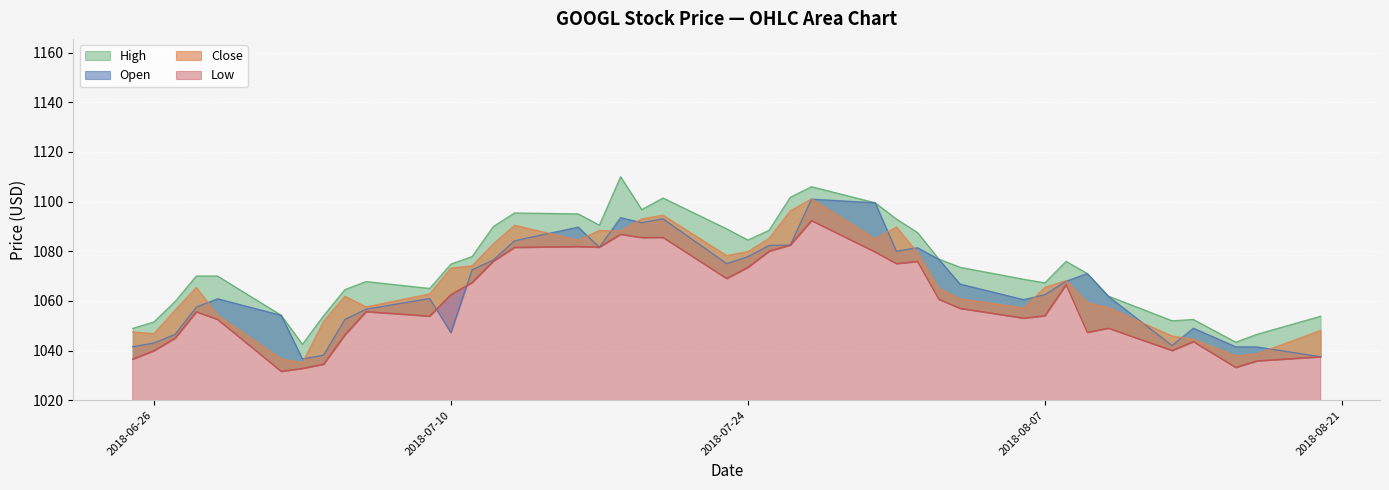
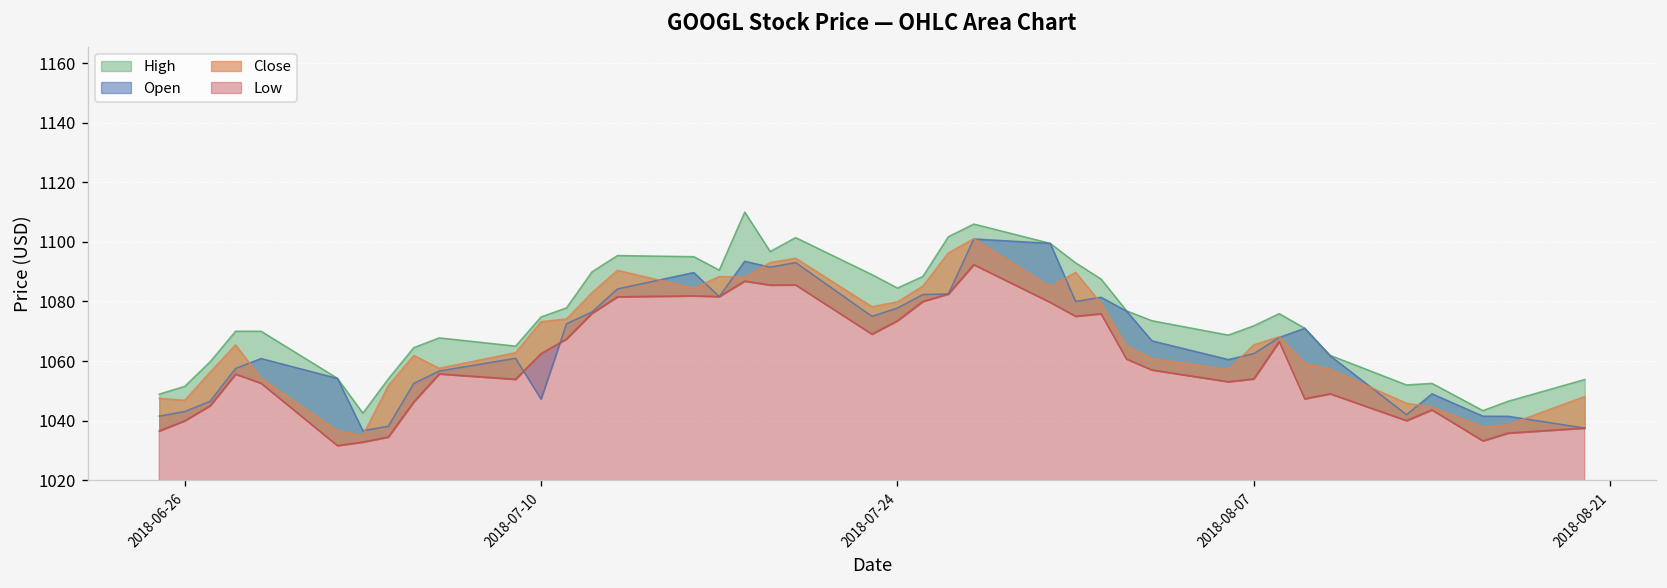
  {
    "High": {
      "2018-06-26": 1052,
      "2018-07-10": 1075,
      "2018-07-24": 1085,
-     "2018-08-07": 1067
+     "2018-08-07": 1072
    }
  }
